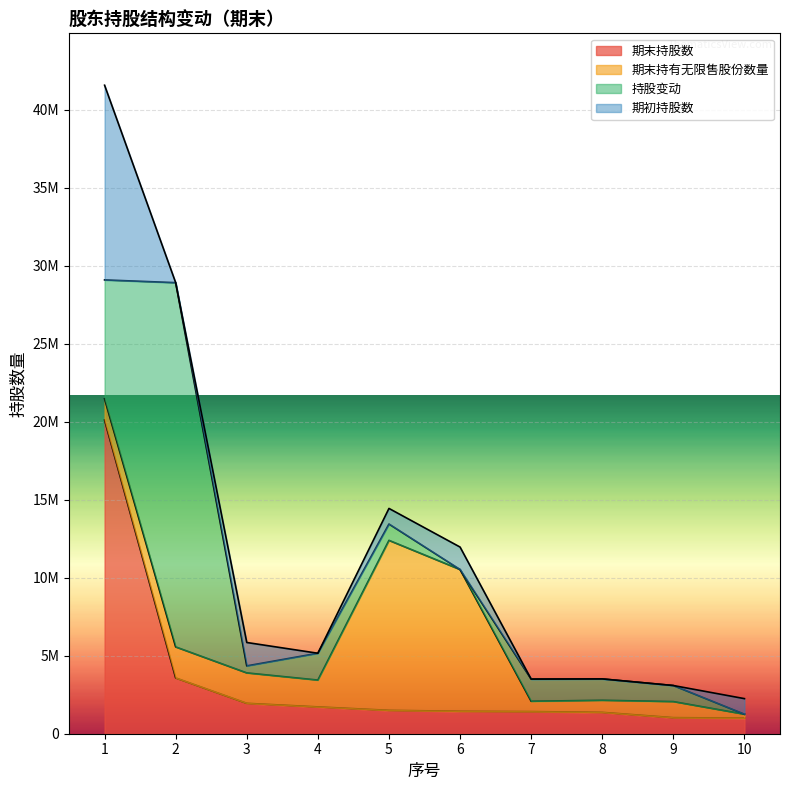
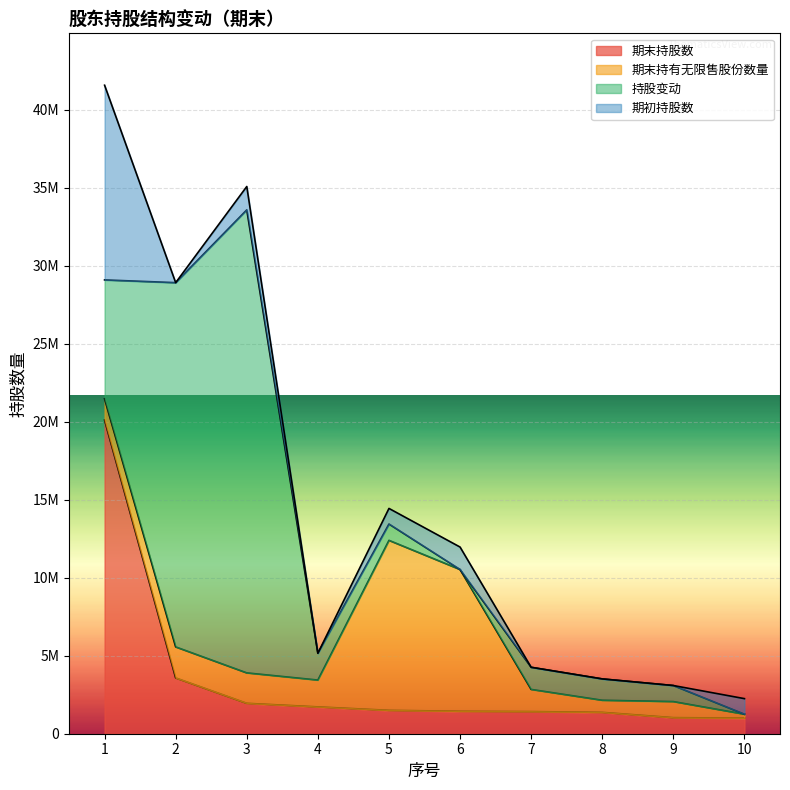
  {
    "期末持股数": {
      "1": 20100000,
      "2": 3600000,
      "3": 2000000,
      "4": 1700000,
      "5": 1500000,
      "6": 1400000,
      "7": 1400000,
      "8": 1400000,
      "9": 1000000,
      "10": 1000000
    },
    "期末持有无限售股份数量": {
      "1": 1400000,
      "2": 2000000,
      "3": 2000000,
      "4": 1700000,
      "5": 10900000,
-     "7": 700000,
+     "7": 1400000,
      "8": 800000,
      "9": 1000000
    },
    "持股变动": {
      "1": 7600000,
-     "3": 500000,
+     "3": 29700000,
      "5": 1000000
    },
    "期初持股数": {
      "1": 12500000,
      "3": 1500000,
      "5": 1000000,
      "6": 1400000,
      "10": 1000000
    }
  }
